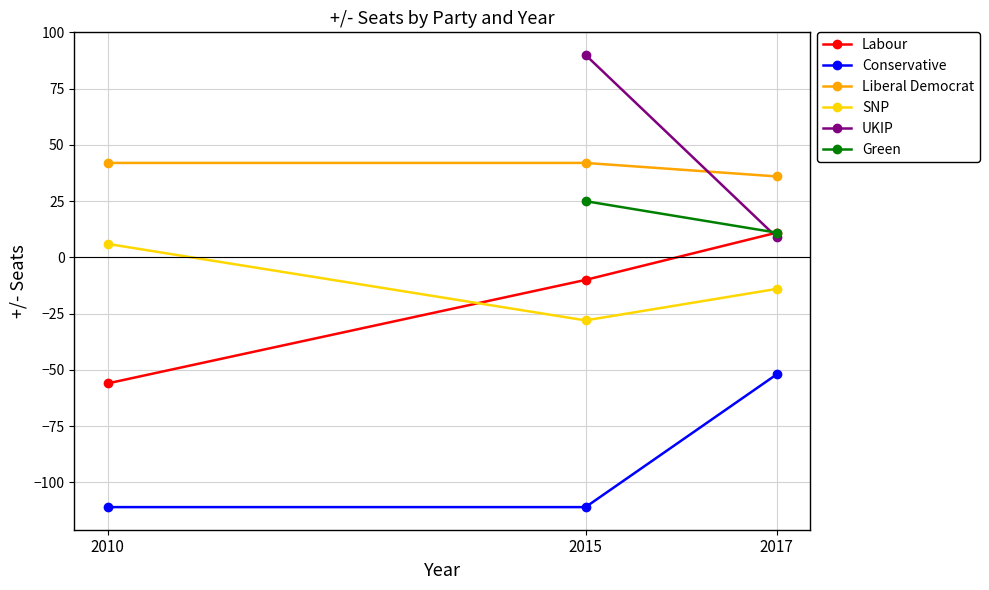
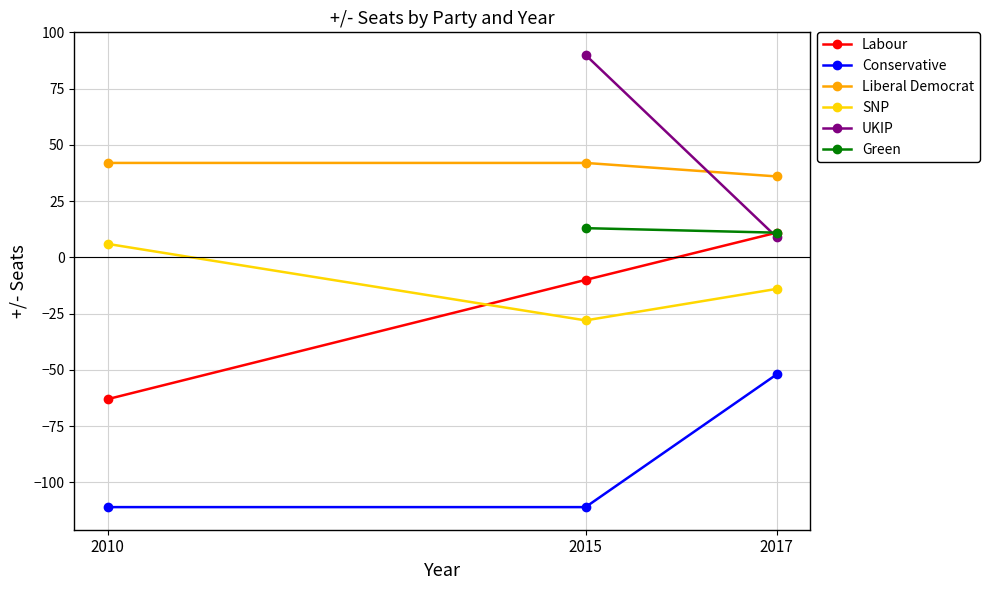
  {
    "Labour": {
-     "2010": -56,
+     "2010": -63,
      "2015": -10
    },
    "Conservative": {
      "2010": -111,
      "2015": -111,
      "2017": -52
    },
    "UKIP": {
      "2015": 90,
      "2017": 9
    },
    "Green": {
-     "2015": 25
+     "2015": 13
    }
  }
